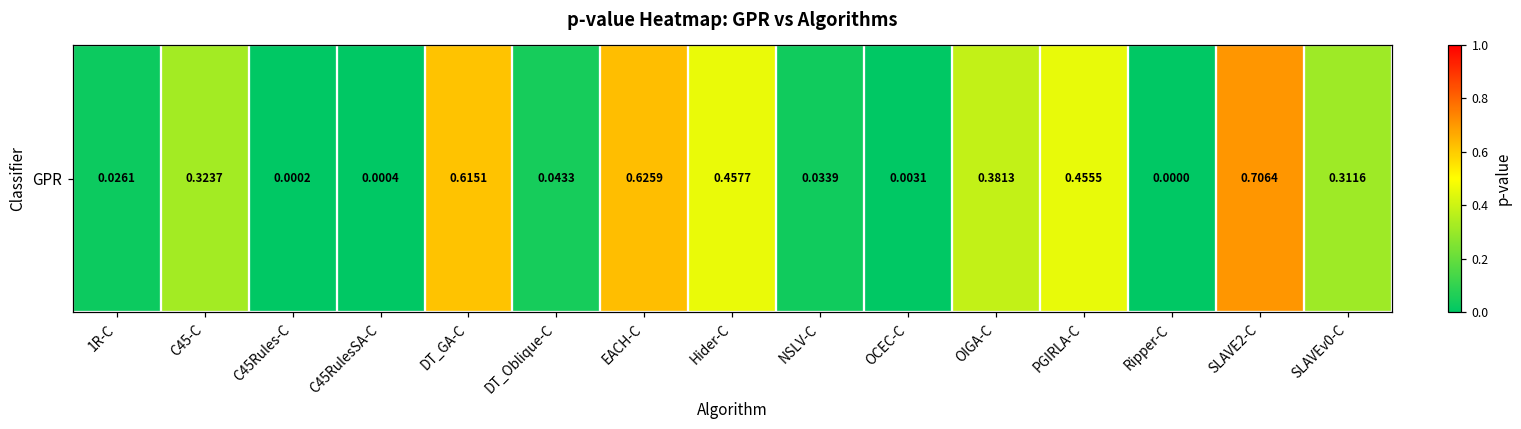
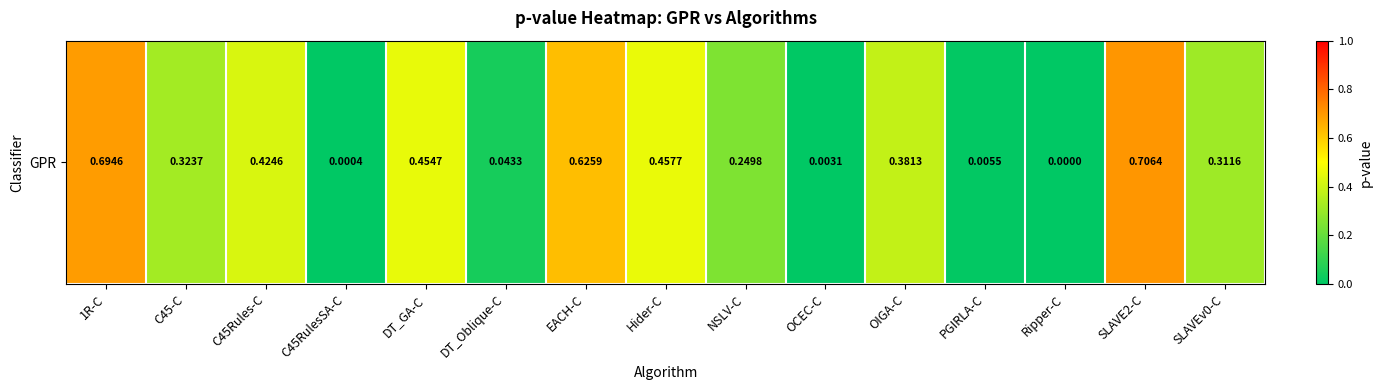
  {
    "GPR": {
-     "1R-C": 0.0261,
+     "1R-C": 0.6946,
      "C45-C": 0.3237,
-     "C45Rules-C": 0.0002,
+     "C45Rules-C": 0.4246,
      "C45RulesSA-C": 0.0004,
-     "DT_GA-C": 0.6151,
+     "DT_GA-C": 0.4547,
      "DT_Oblique-C": 0.0433,
      "EACH-C": 0.6259,
      "Hider-C": 0.4577,
-     "NSLV-C": 0.0339,
+     "NSLV-C": 0.2498,
      "OCEC-C": 0.0031,
      "OIGA-C": 0.3813,
-     "PGIRLA-C": 0.4555,
+     "PGIRLA-C": 0.0055,
      "Ripper-C": 0.0000,
      "SLAVE2-C": 0.7064,
      "SLAVEv0-C": 0.3116
    }
  }
